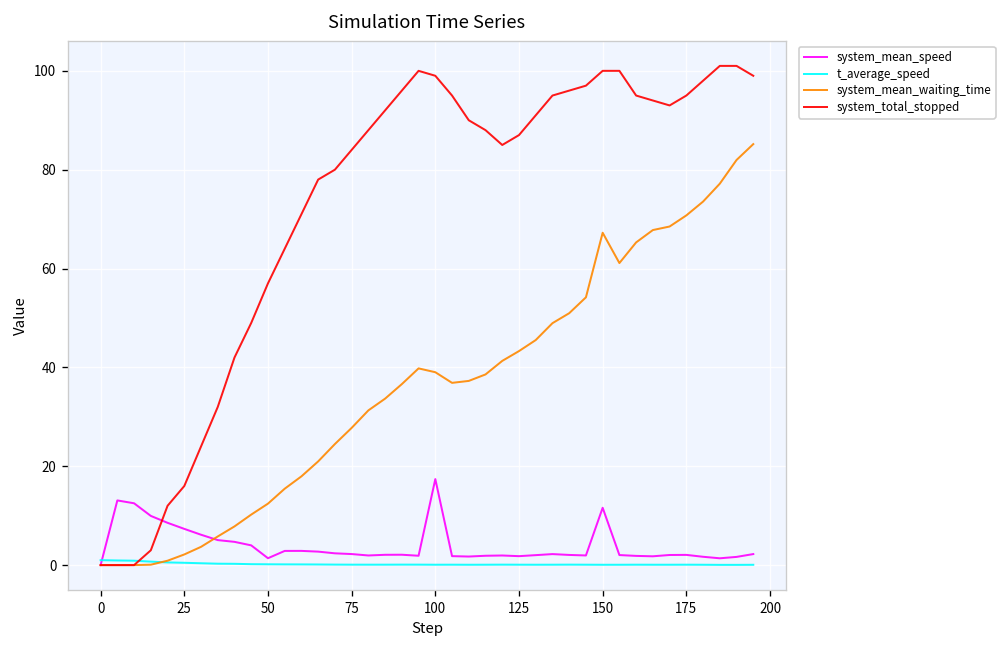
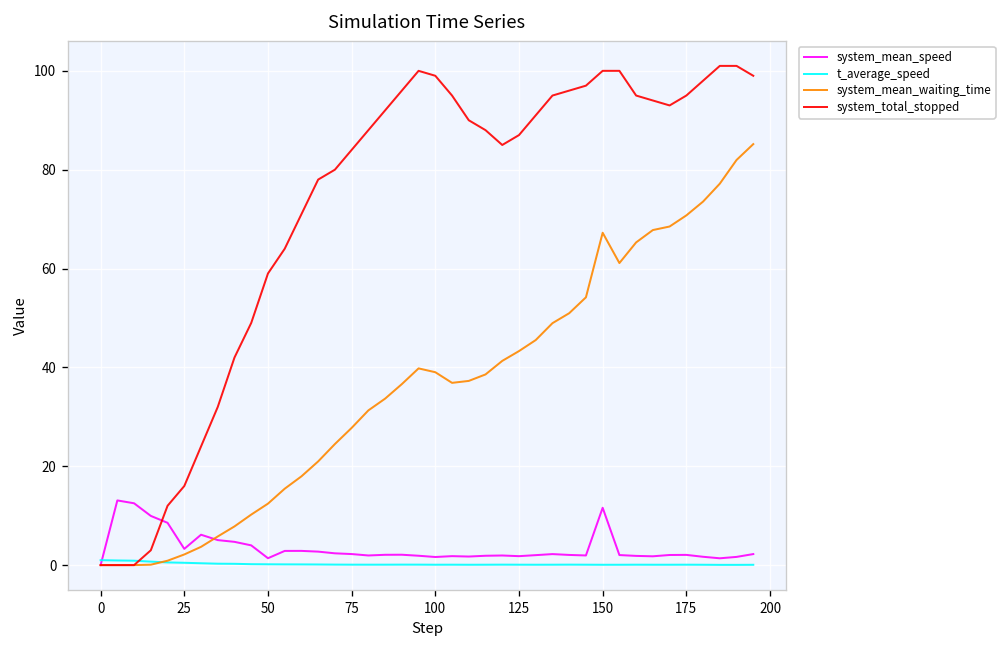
  {
    "system_mean_speed": {
-     "25": 7,
+     "25": 3,
      "50": 1,
      "75": 2,
-     "100": 17,
+     "100": 2,
      "125": 2,
      "150": 12,
      "175": 2
    },
    "t_average_speed": {
      "0": 1,
      "25": 0,
      "50": 0,
      "75": 0,
      "100": 0,
      "125": 0,
      "150": 0,
      "175": 0
    },
    "system_mean_waiting_time": {
      "25": 2,
      "50": 12,
      "75": 28,
      "100": 39,
      "125": 43,
      "150": 67,
      "175": 71
    },
    "system_total_stopped": {
      "25": 16,
-     "50": 57,
+     "50": 59,
      "75": 84,
      "100": 99,
      "125": 87,
      "150": 100,
      "175": 95
    }
  }
